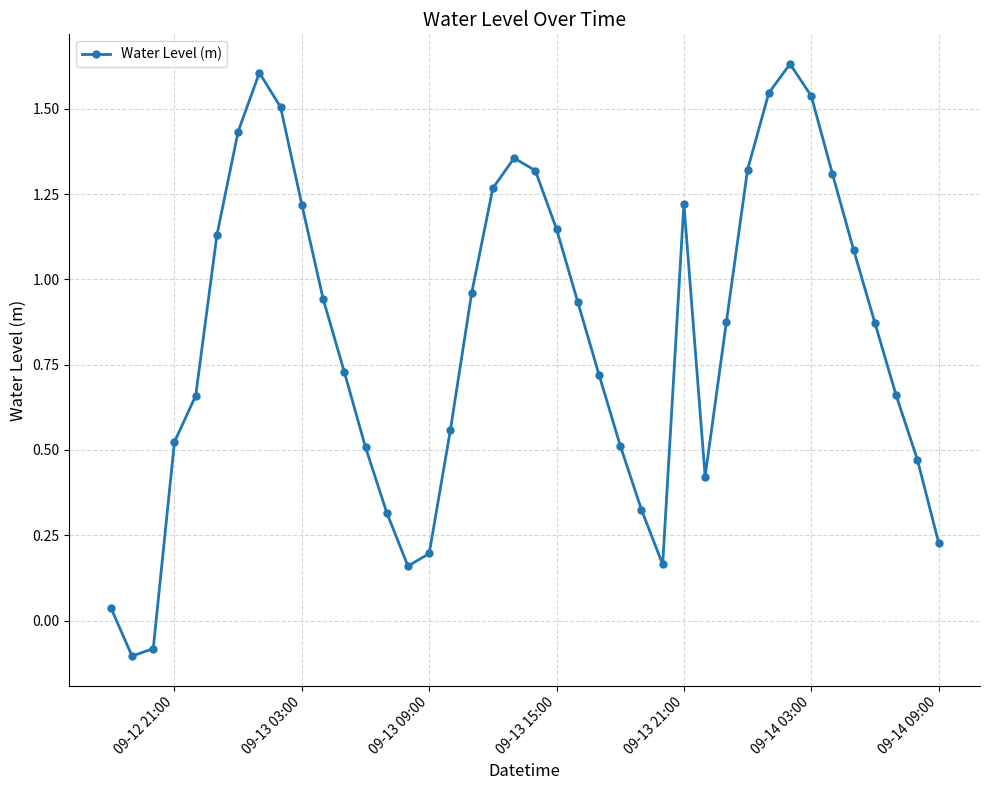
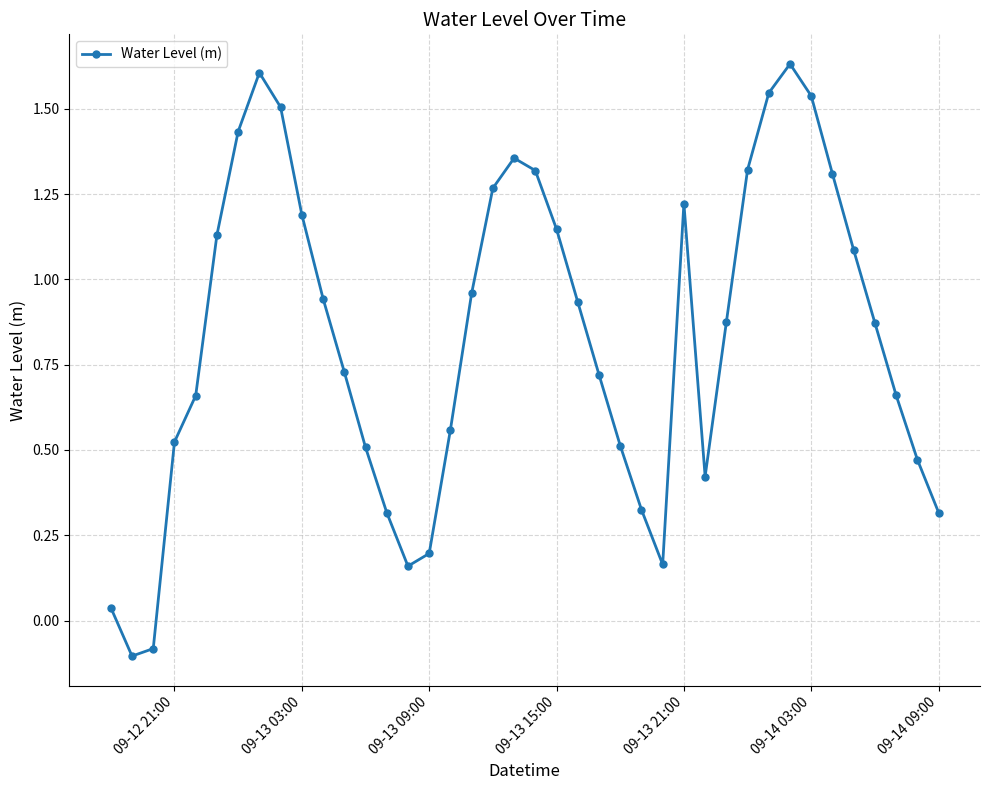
  {
    "09-12 21:00": 0.52,
-   "09-13 03:00": 1.22,
+   "09-13 03:00": 1.19,
    "09-13 09:00": 0.20,
    "09-13 15:00": 1.15,
    "09-13 21:00": 1.22,
    "09-14 03:00": 1.54,
-   "09-14 09:00": 0.23
+   "09-14 09:00": 0.32
  }
